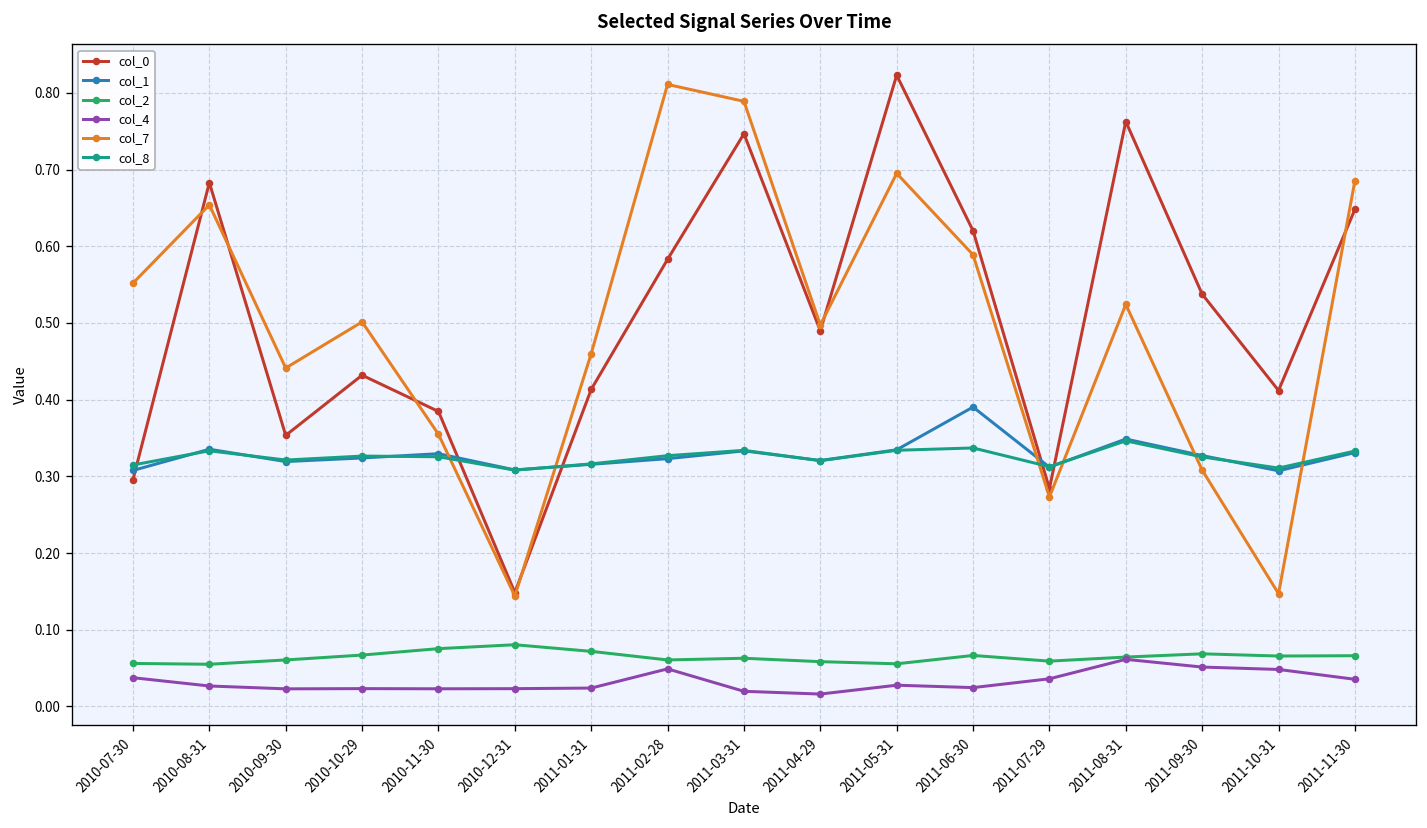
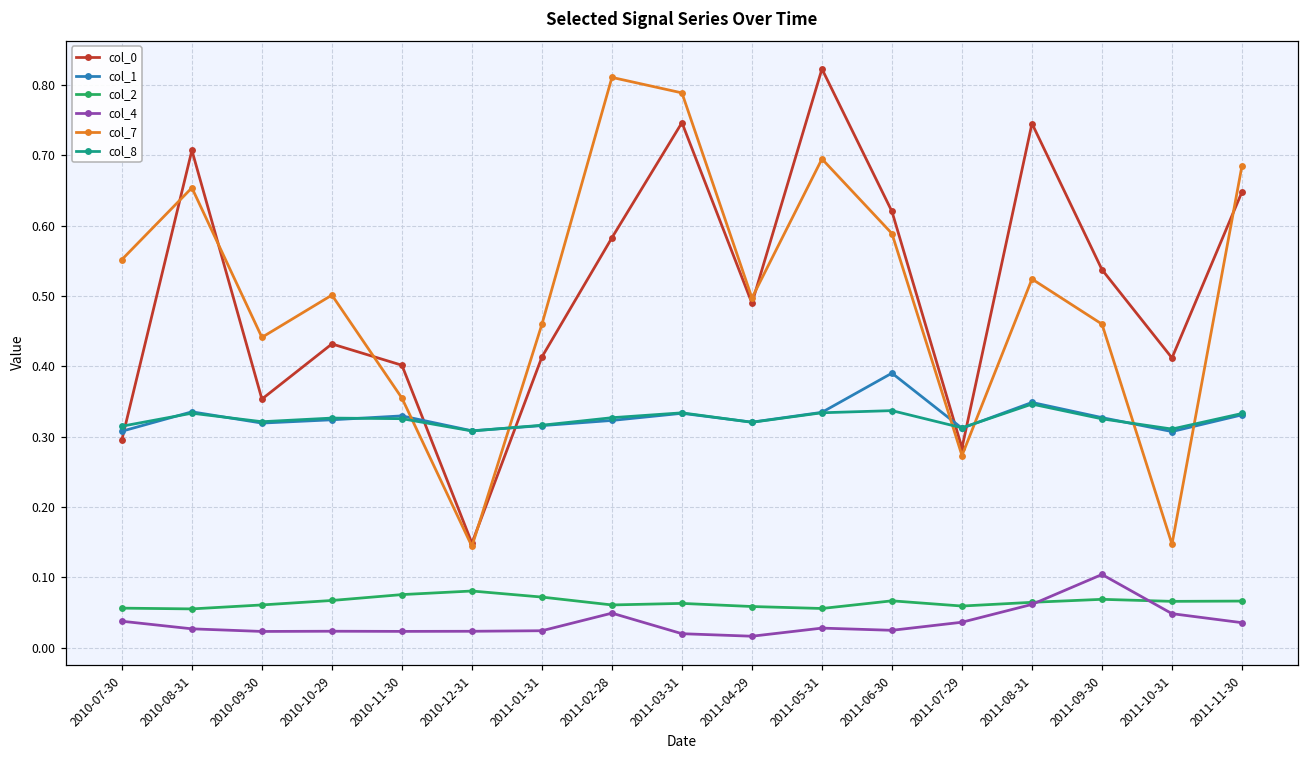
  {
    "col_0": {
      "2010-07-30": 0.30,
-     "2010-08-31": 0.68,
+     "2010-08-31": 0.71,
      "2010-09-30": 0.35,
      "2010-10-29": 0.43,
-     "2010-11-30": 0.38,
+     "2010-11-30": 0.40,
      "2010-12-31": 0.15,
      "2011-01-31": 0.41,
      "2011-02-28": 0.58,
      "2011-03-31": 0.75,
      "2011-04-29": 0.49,
      "2011-05-31": 0.82,
      "2011-06-30": 0.62,
      "2011-07-29": 0.28,
-     "2011-08-31": 0.76,
+     "2011-08-31": 0.75,
      "2011-09-30": 0.54,
      "2011-10-31": 0.41,
      "2011-11-30": 0.65
    },
    "col_1": {
      "2010-07-30": 0.31,
      "2011-06-30": 0.39
    },
    "col_4": {
      "2010-07-30": 0.04,
      "2010-08-31": 0.03,
      "2010-09-30": 0.02,
      "2010-10-29": 0.02,
      "2010-11-30": 0.02,
      "2010-12-31": 0.02,
      "2011-01-31": 0.02,
      "2011-02-28": 0.05,
      "2011-03-31": 0.02,
      "2011-04-29": 0.02,
      "2011-05-31": 0.03,
      "2011-06-30": 0.02,
      "2011-07-29": 0.04,
-     "2011-09-30": 0.05,
+     "2011-09-30": 0.10,
      "2011-10-31": 0.05,
      "2011-11-30": 0.04
    },
    "col_7": {
      "2010-07-30": 0.55,
      "2010-08-31": 0.65,
      "2010-09-30": 0.44,
      "2010-10-29": 0.50,
      "2010-11-30": 0.35,
      "2010-12-31": 0.14,
      "2011-01-31": 0.46,
      "2011-02-28": 0.81,
      "2011-03-31": 0.79,
      "2011-04-29": 0.50,
      "2011-05-31": 0.70,
      "2011-06-30": 0.59,
      "2011-07-29": 0.27,
      "2011-08-31": 0.52,
-     "2011-09-30": 0.31,
+     "2011-09-30": 0.46,
      "2011-10-31": 0.15,
      "2011-11-30": 0.69
    }
  }
